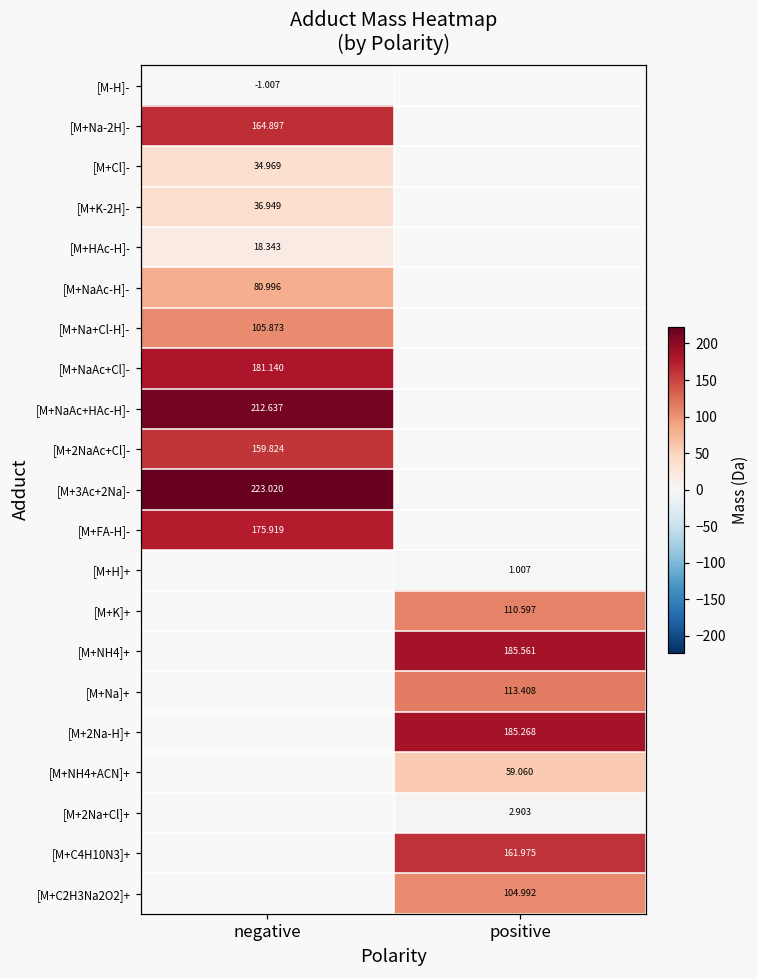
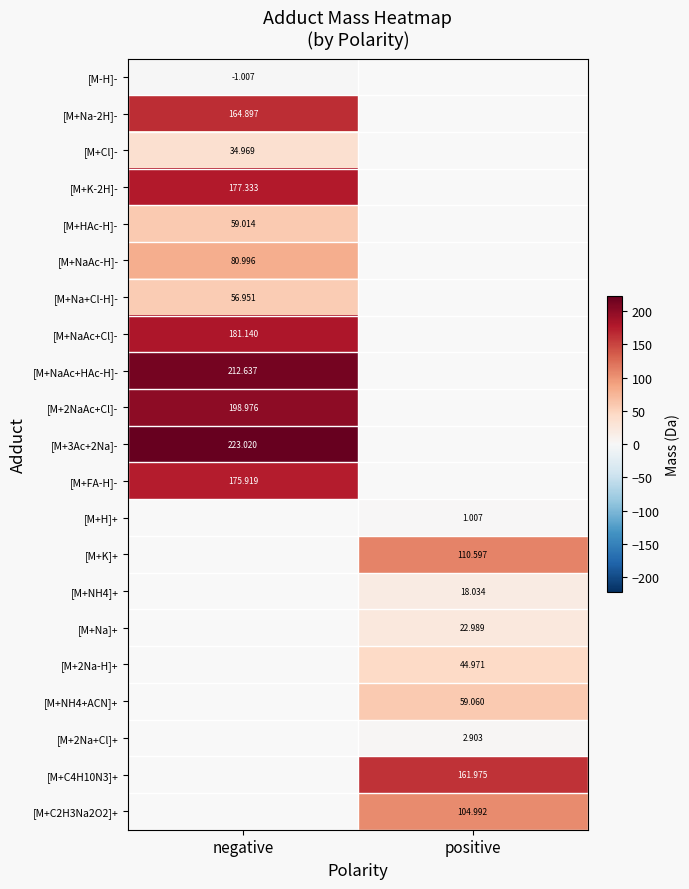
  {
    "[M-H]-": {
      "negative": -1.007
    },
    "[M+Na-2H]-": {
      "negative": 164.897
    },
    "[M+Cl]-": {
      "negative": 34.969
    },
    "[M+K-2H]-": {
-     "negative": 36.949
+     "negative": 177.333
    },
    "[M+HAc-H]-": {
-     "negative": 18.343
+     "negative": 59.014
    },
    "[M+NaAc-H]-": {
      "negative": 80.996
    },
    "[M+Na+Cl-H]-": {
-     "negative": 105.873
+     "negative": 56.951
    },
    "[M+NaAc+Cl]-": {
      "negative": 181.140
    },
    "[M+NaAc+HAc-H]-": {
      "negative": 212.637
    },
    "[M+2NaAc+Cl]-": {
-     "negative": 159.824
+     "negative": 198.976
    },
    "[M+3Ac+2Na]-": {
      "negative": 223.020
    },
    "[M+FA-H]-": {
      "negative": 175.919
    },
    "[M+H]+": {
      "positive": 1.007
    },
    "[M+K]+": {
      "positive": 110.597
    },
    "[M+NH4]+": {
-     "positive": 185.561
+     "positive": 18.034
    },
    "[M+Na]+": {
-     "positive": 113.408
+     "positive": 22.989
    },
    "[M+2Na-H]+": {
-     "positive": 185.268
+     "positive": 44.971
    },
    "[M+NH4+ACN]+": {
      "positive": 59.060
    },
    "[M+2Na+Cl]+": {
      "positive": 2.903
    },
    "[M+C4H10N3]+": {
      "positive": 161.975
    },
    "[M+C2H3Na2O2]+": {
      "positive": 104.992
    }
  }
